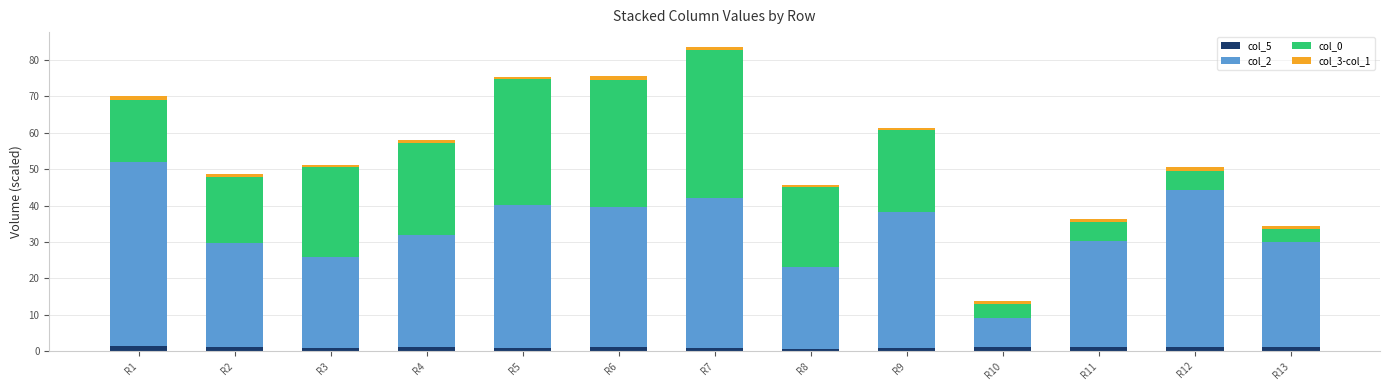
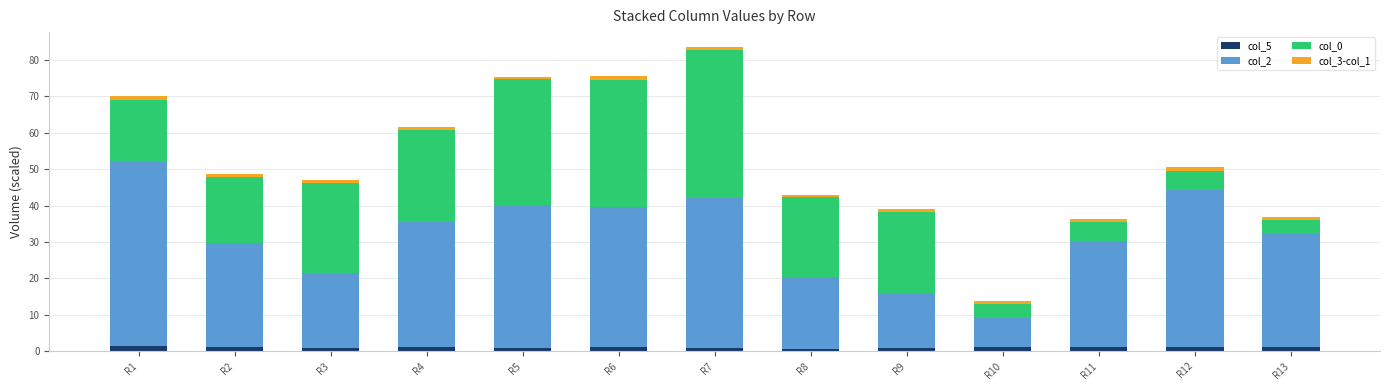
  {
    "col_5": {
      "R1": 1,
      "R2": 1,
      "R3": 1,
      "R4": 1,
      "R5": 1,
      "R6": 1,
      "R7": 1,
      "R9": 1,
      "R10": 1,
      "R11": 1,
      "R12": 1,
      "R13": 1
    },
    "col_2": {
      "R1": 50,
      "R2": 29,
-     "R3": 25,
-     "R4": 31,
+     "R3": 21,
+     "R4": 35,
      "R5": 39,
      "R6": 39,
      "R7": 41,
-     "R8": 22,
-     "R9": 37,
+     "R8": 20,
+     "R9": 15,
      "R10": 8,
      "R11": 29,
      "R12": 43,
-     "R13": 29
+     "R13": 31
    },
    "col_0": {
      "R1": 17,
      "R2": 18,
      "R3": 25,
      "R4": 25,
      "R5": 35,
      "R6": 35,
      "R7": 41,
      "R8": 22,
      "R9": 22,
      "R10": 4,
      "R11": 5,
      "R12": 5,
      "R13": 4
    },
    "col_3-col_1": {
      "R1": 1,
      "R2": 1,
      "R4": 1,
      "R6": 1,
      "R9": 1,
      "R10": 1,
      "R11": 1,
      "R12": 1,
      "R13": 1
    }
  }
